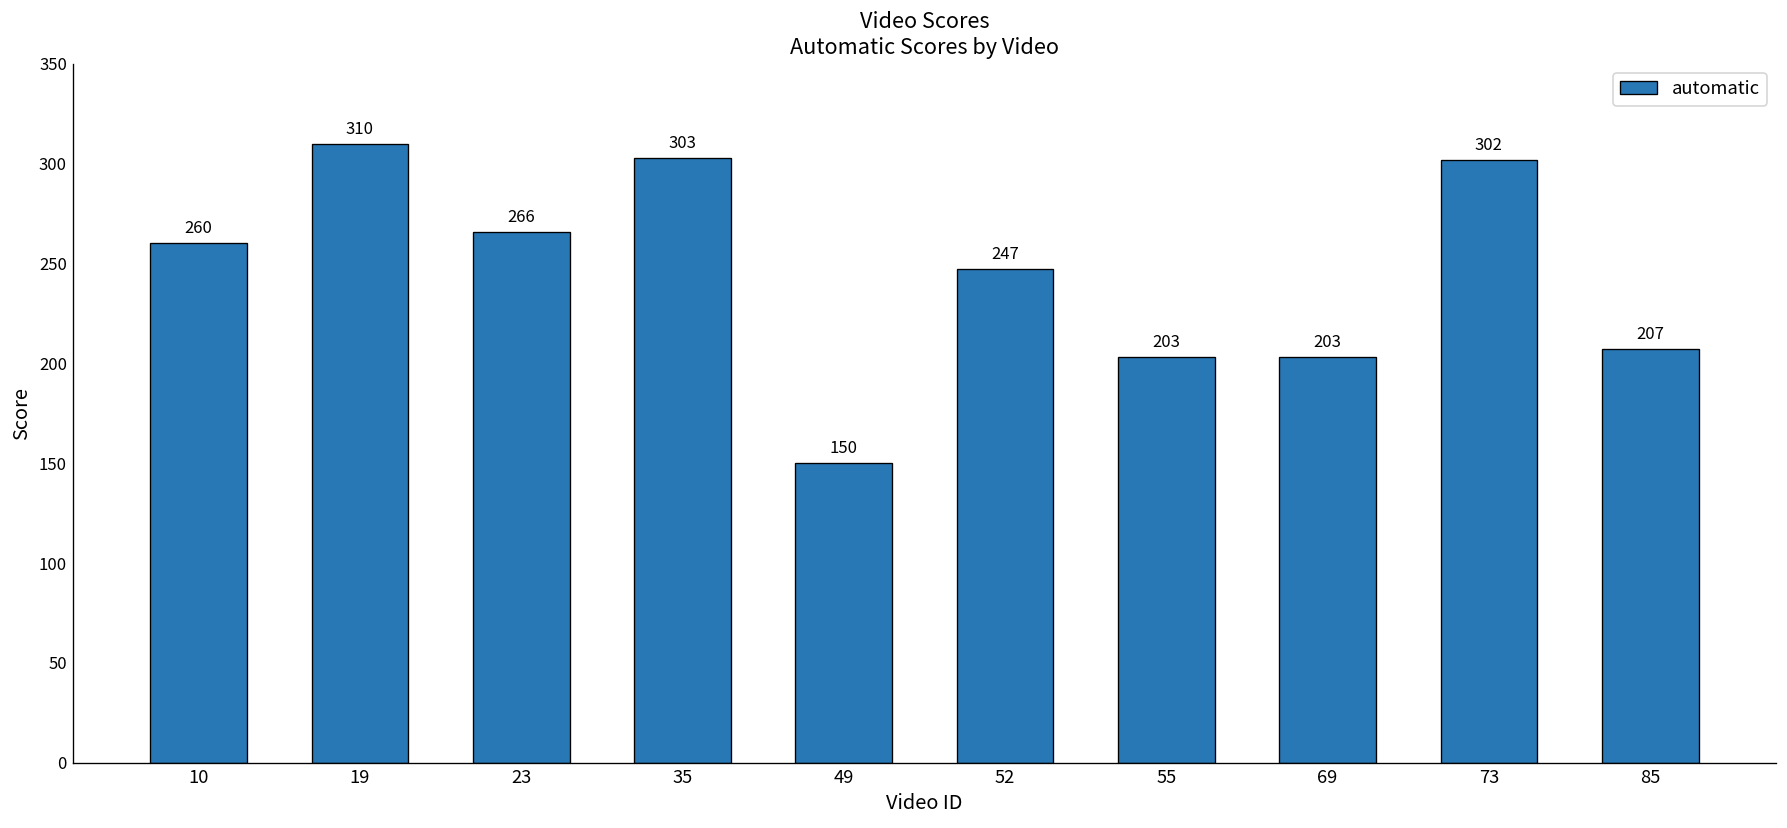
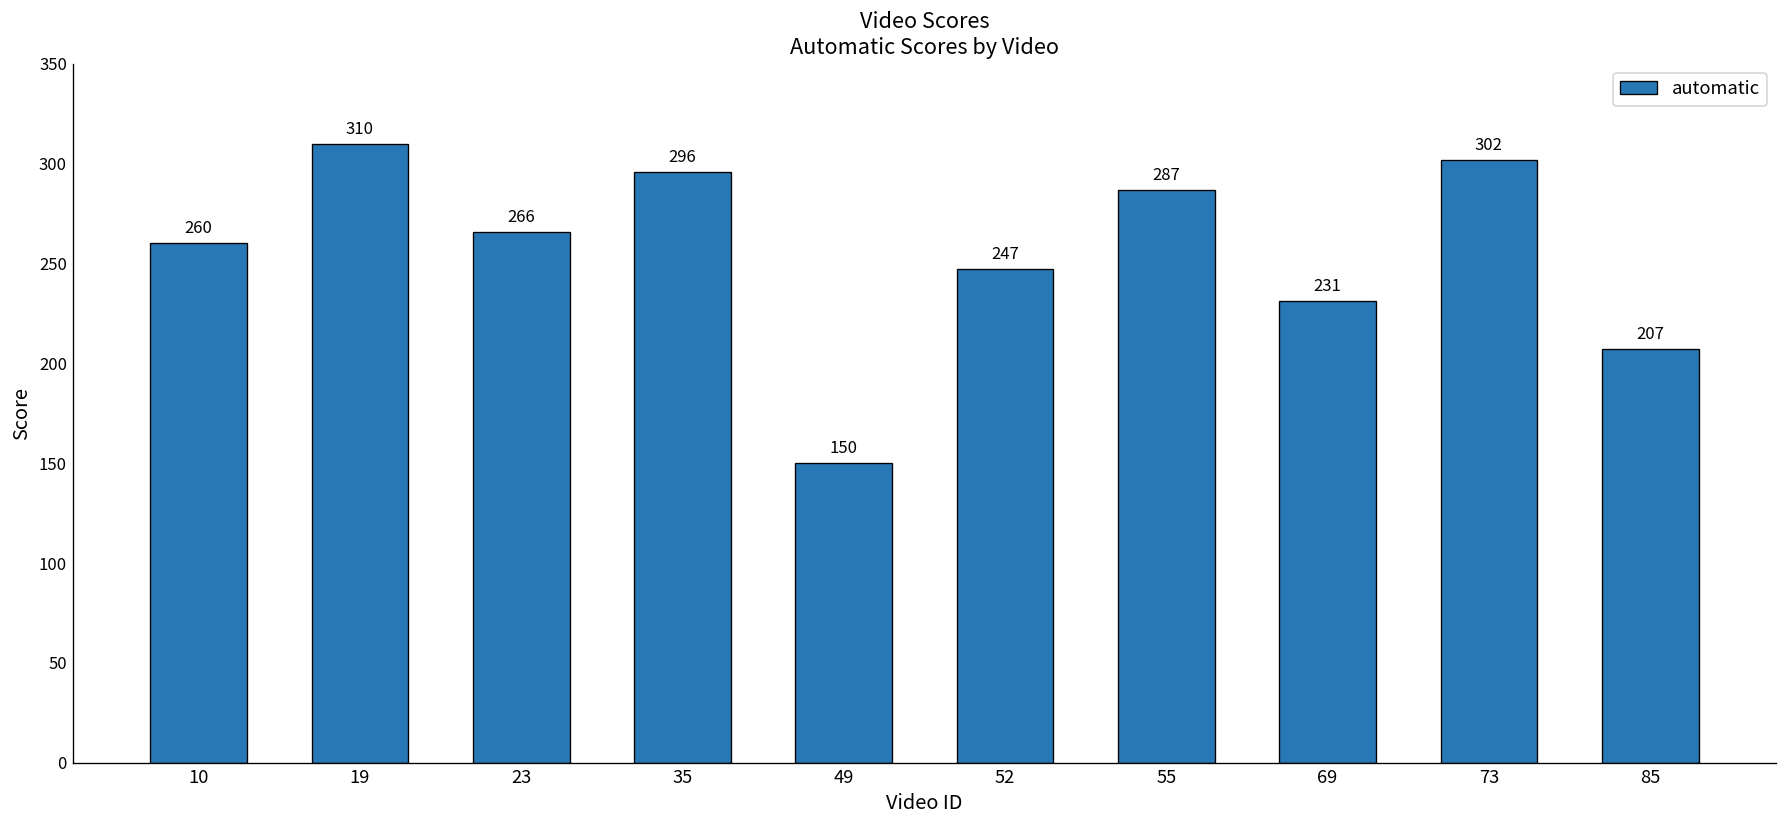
  {
    "10": 260,
    "19": 310,
    "23": 266,
-   "35": 303,
+   "35": 296,
    "49": 150,
    "52": 247,
-   "55": 203,
-   "69": 203,
+   "55": 287,
+   "69": 231,
    "73": 302,
    "85": 207
  }
